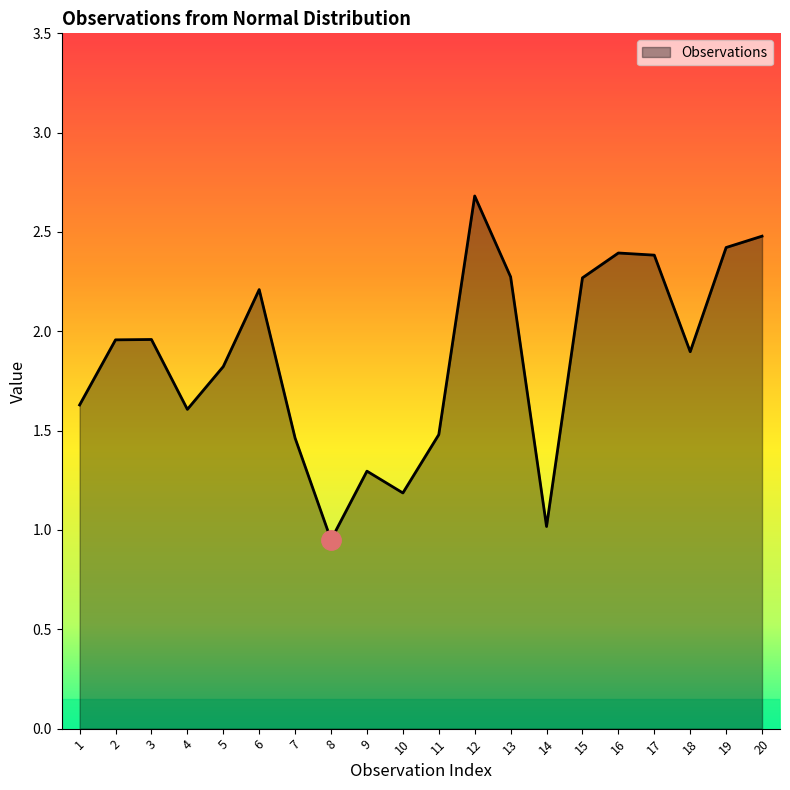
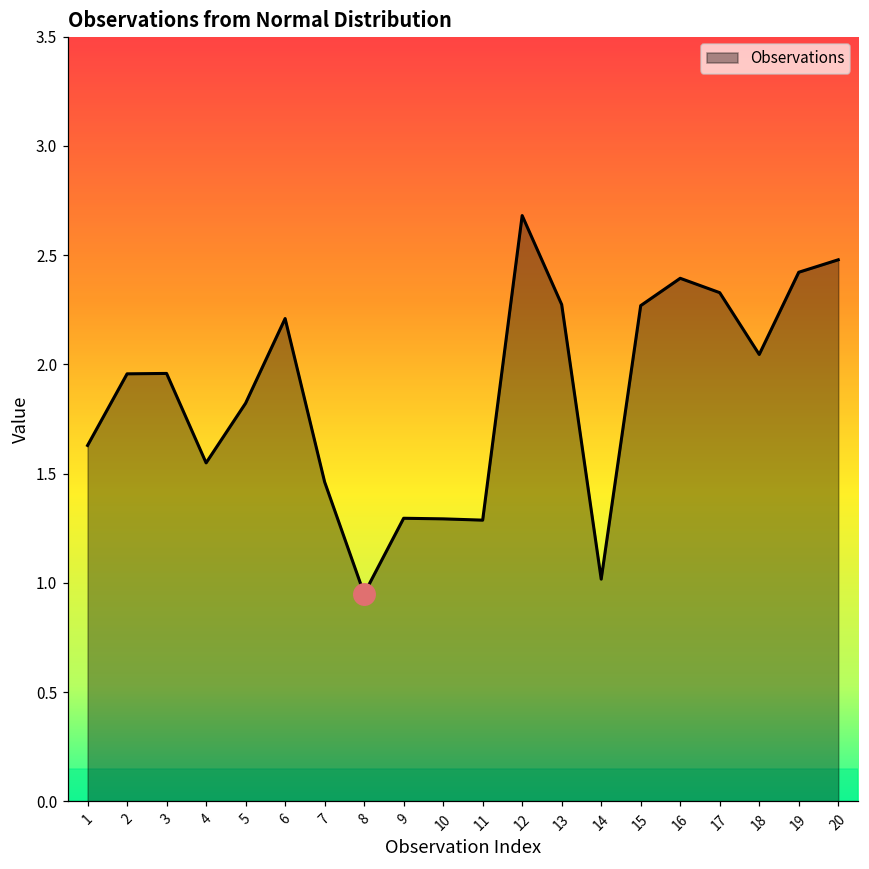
  {
    "Observations": {
      "1": 1.63,
      "2": 1.96,
      "3": 1.96,
-     "4": 1.61,
+     "4": 1.55,
      "5": 1.82,
      "6": 2.21,
      "7": 1.46,
      "9": 1.30,
-     "10": 1.19,
-     "11": 1.48,
+     "10": 1.29,
+     "11": 1.29,
      "12": 2.68,
      "13": 2.27,
      "14": 1.02,
      "15": 2.27,
      "16": 2.39,
-     "17": 2.38,
-     "18": 1.90,
+     "17": 2.33,
+     "18": 2.05,
      "19": 2.42,
      "20": 2.48
    }
  }
